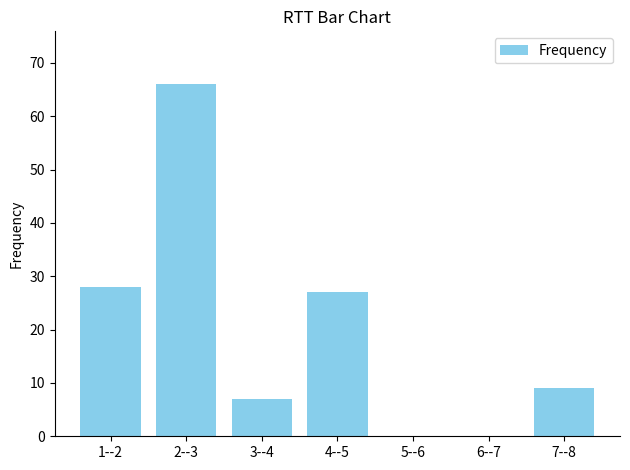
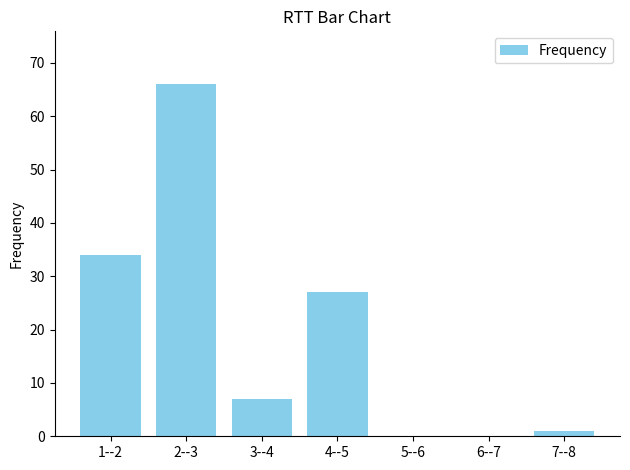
  {
-   "1--2": 28,
+   "1--2": 34,
    "2--3": 66,
    "3--4": 7,
    "4--5": 27,
    "5--6": 0,
    "6--7": 0,
-   "7--8": 9
+   "7--8": 1
  }
